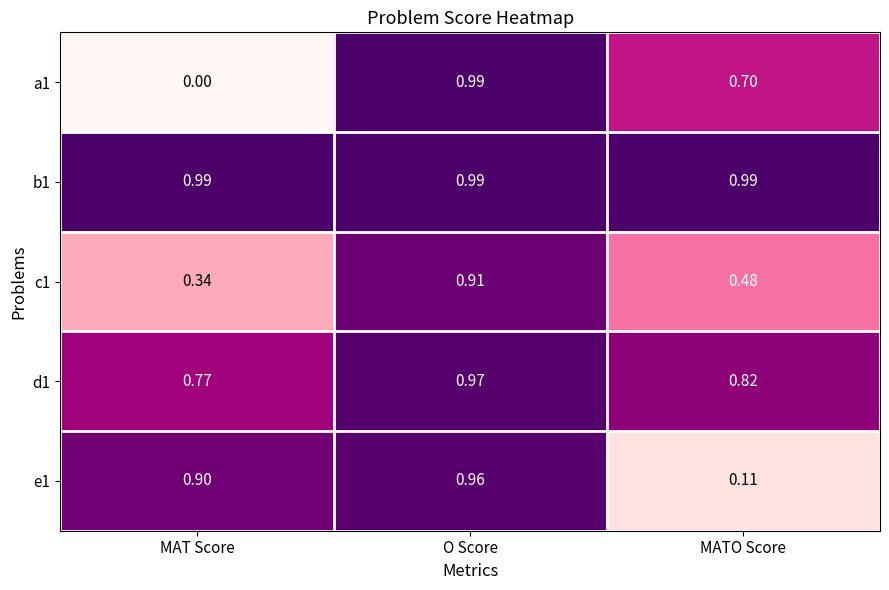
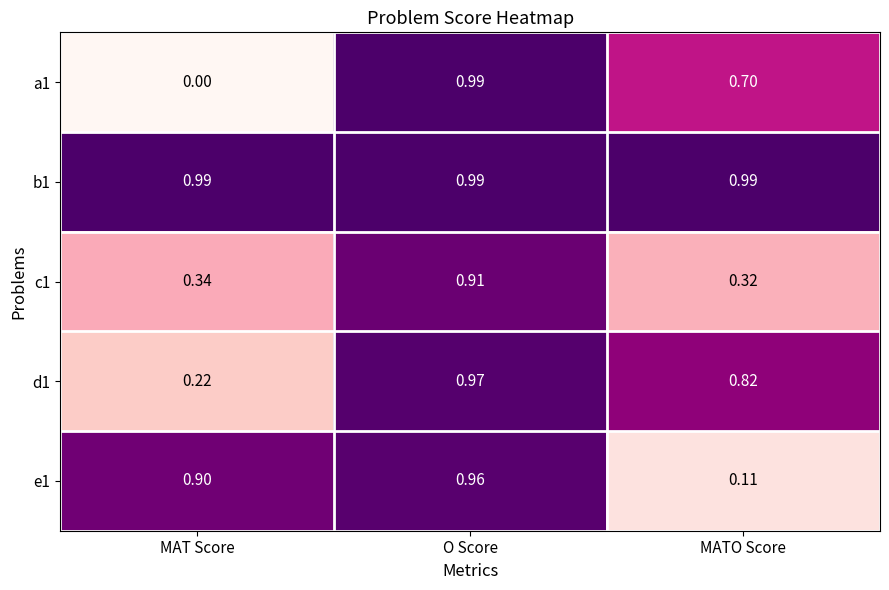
  {
    "a1": {
      "MAT Score": 0.00,
      "O Score": 0.99,
      "MATO Score": 0.70
    },
    "b1": {
      "MAT Score": 0.99,
      "O Score": 0.99,
      "MATO Score": 0.99
    },
    "c1": {
      "MAT Score": 0.34,
      "O Score": 0.91,
-     "MATO Score": 0.48
+     "MATO Score": 0.32
    },
    "d1": {
-     "MAT Score": 0.77,
+     "MAT Score": 0.22,
      "O Score": 0.97,
      "MATO Score": 0.82
    },
    "e1": {
      "MAT Score": 0.90,
      "O Score": 0.96,
      "MATO Score": 0.11
    }
  }
